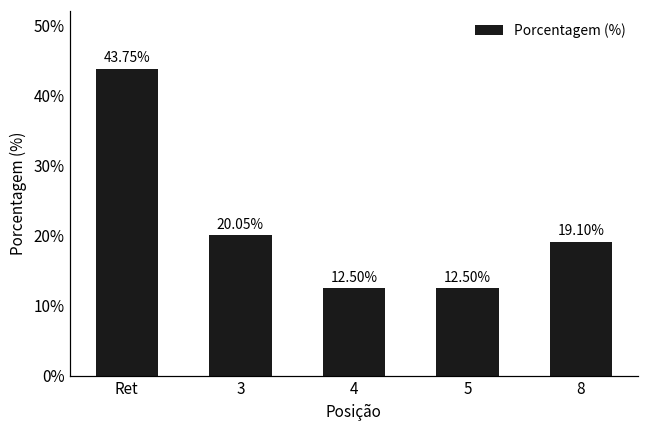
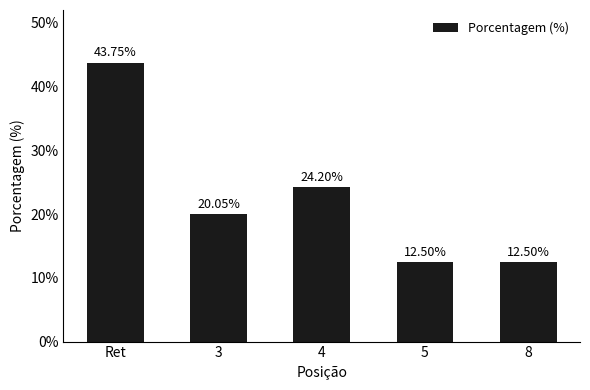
  {
    "Ret": "43.75%",
    "3": "20.05%",
-   "4": "12.50%",
+   "4": "24.20%",
    "5": "12.50%",
-   "8": "19.10%"
+   "8": "12.50%"
  }
